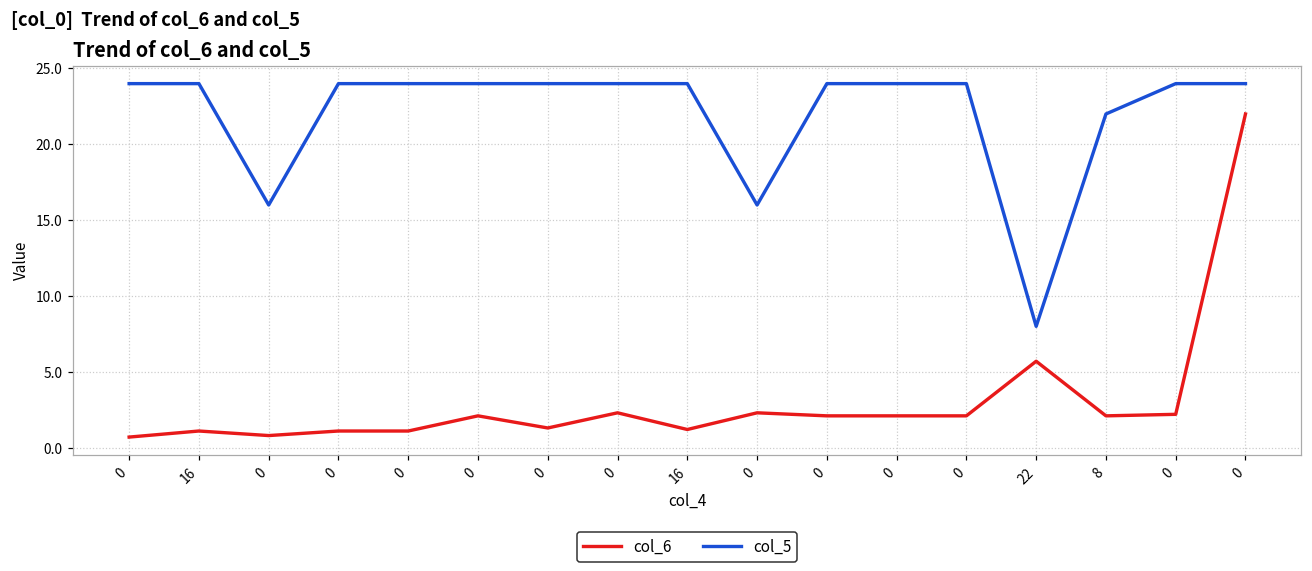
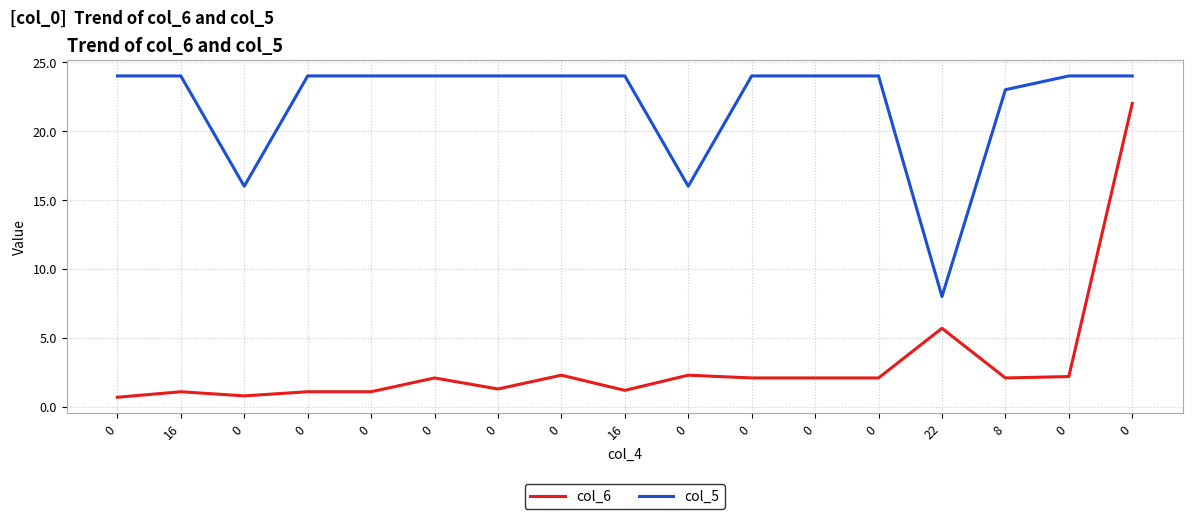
  {
    "col_6": {
      "22": 5.7,
      "8": 2
    },
    "col_5": {
      "22": 8,
-     "8": 22
+     "8": 23
    }
  }
